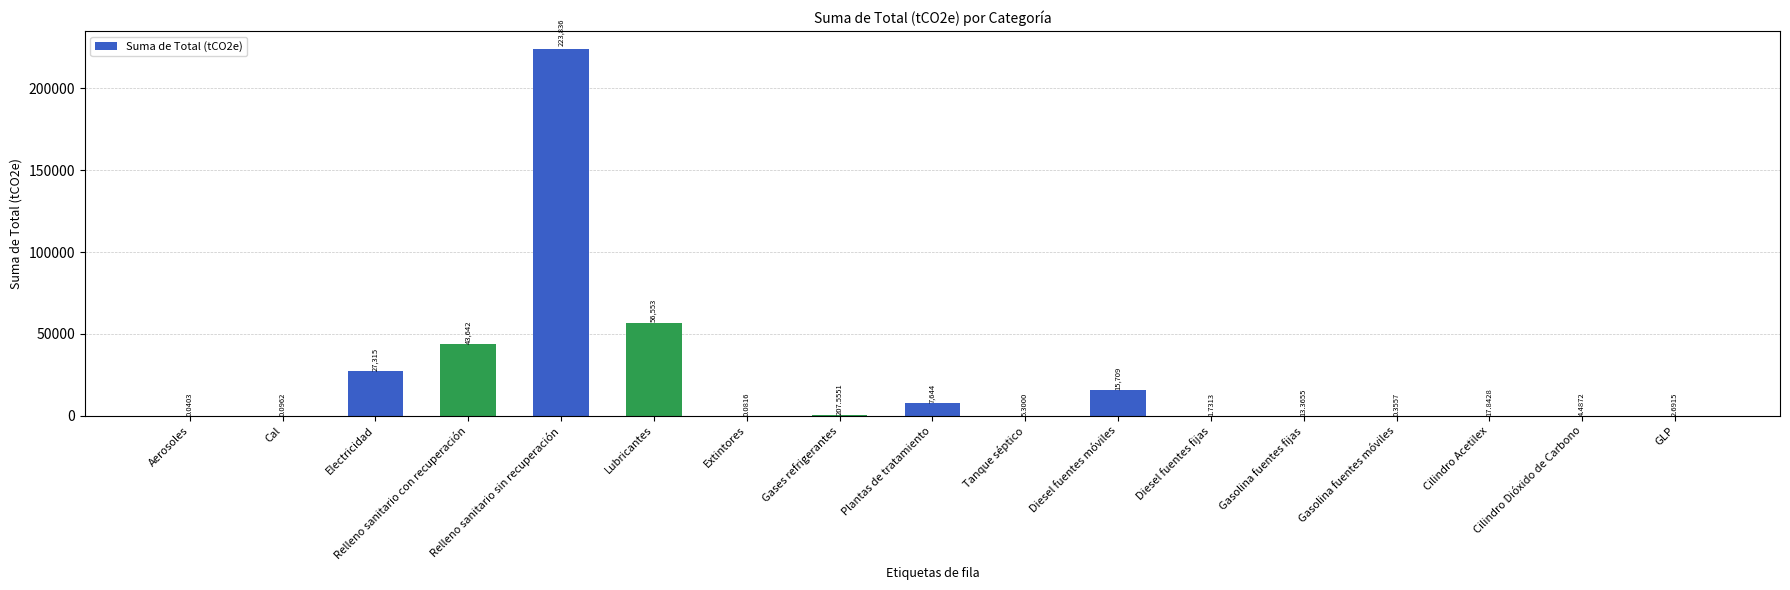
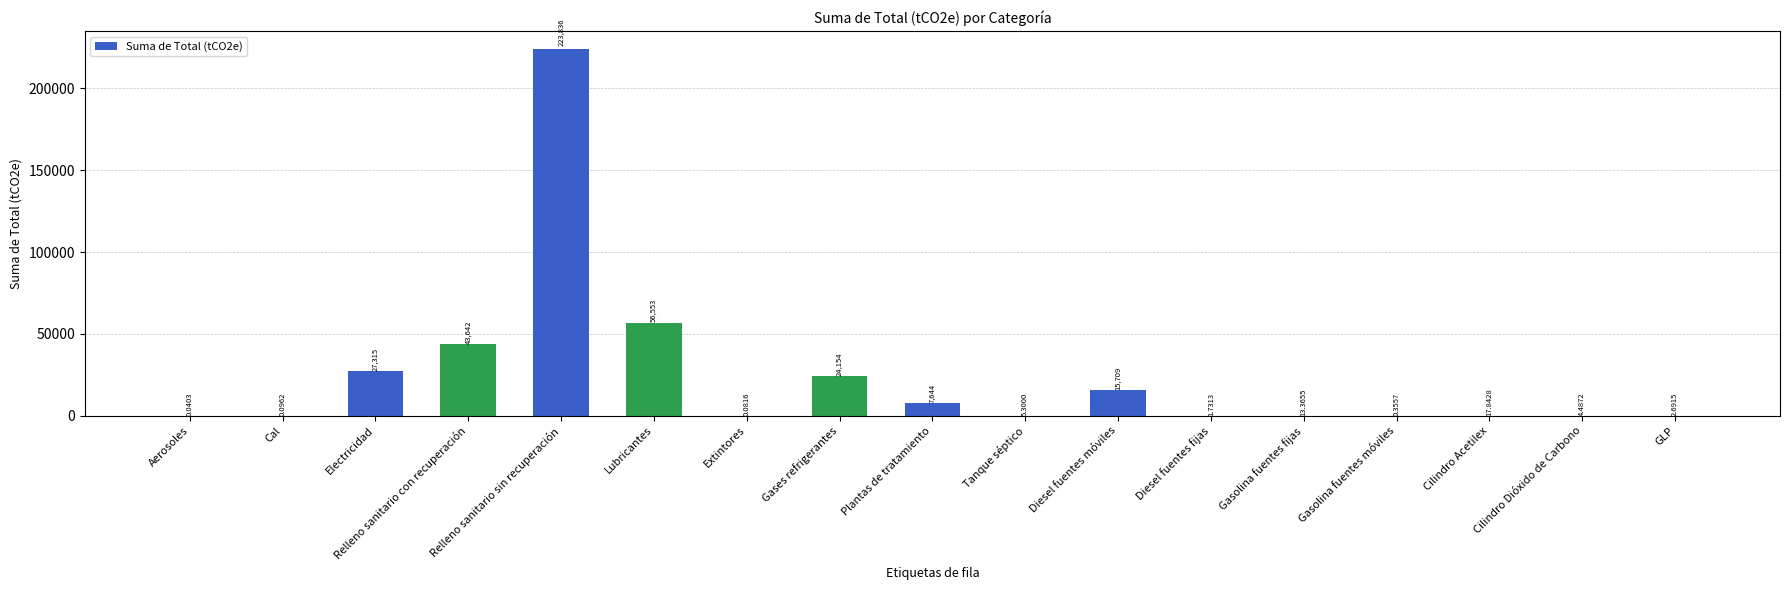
  {
    "Aerosoles": "0.0403",
    "Cal": "0.0962",
    "Electricidad": "27,315",
    "Relleno sanitario con recuperación": "43,642",
    "Relleno sanitario sin recuperación": "223,836",
    "Lubricantes": "56,553",
    "Extintores": "0.0816",
-   "Gases refrigerantes": "207.5551",
+   "Gases refrigerantes": "24,154",
    "Plantas de tratamiento": "7,644",
    "Tanque séptico": "5.3000",
    "Diesel fuentes móviles": "15,709",
    "Diesel fuentes fijas": "1.7313",
    "Gasolina fuentes fijas": "13.3655",
    "Gasolina fuentes móviles": "0.3557",
    "Cilindro Acetilex": "17.8428",
    "Cilindro Dióxido de Carbono": "4.4872",
    "GLP": "2.6915"
  }
